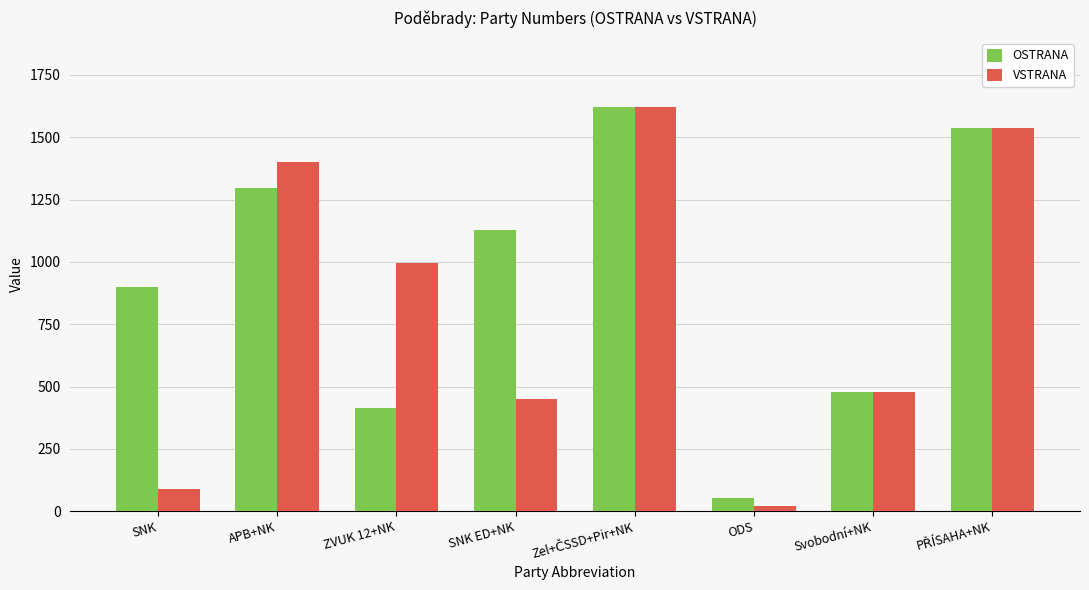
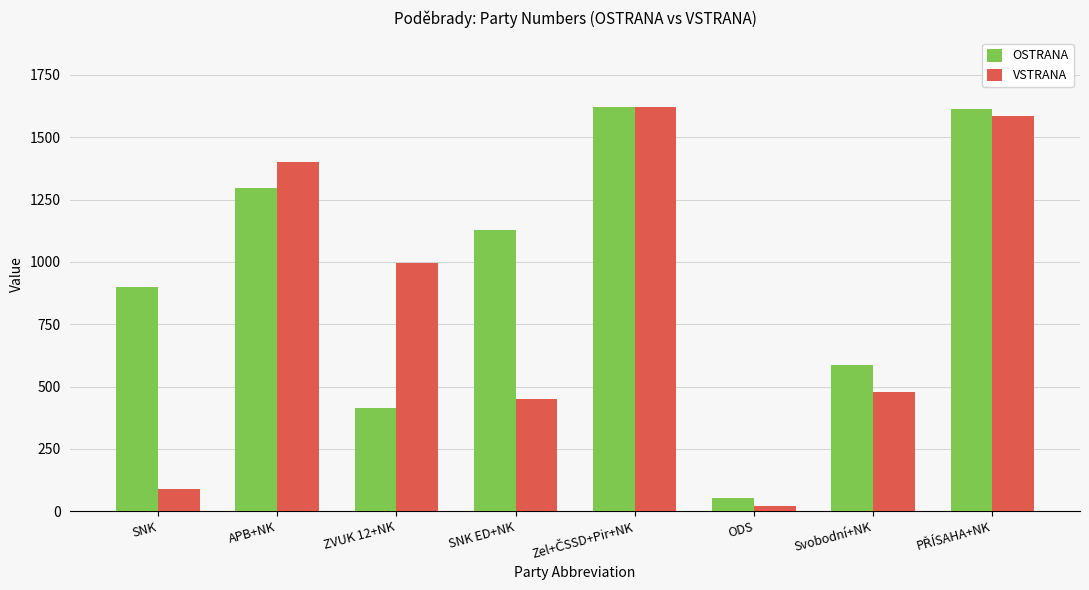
  {
    "OSTRANA": {
      "SNK": 900,
      "APB+NK": 1300,
      "ZVUK 12+NK": 420,
      "SNK ED+NK": 1130,
      "Zel+ČSSD+Pir+NK": 1620,
      "ODS": 50,
-     "Svobodní+NK": 480,
-     "PŘÍSAHA+NK": 1540
+     "Svobodní+NK": 590,
+     "PŘÍSAHA+NK": 1610
    },
    "VSTRANA": {
      "SNK": 90,
      "APB+NK": 1400,
      "ZVUK 12+NK": 1000,
      "SNK ED+NK": 450,
      "Zel+ČSSD+Pir+NK": 1620,
      "ODS": 20,
      "Svobodní+NK": 480,
-     "PŘÍSAHA+NK": 1540
+     "PŘÍSAHA+NK": 1590
    }
  }
